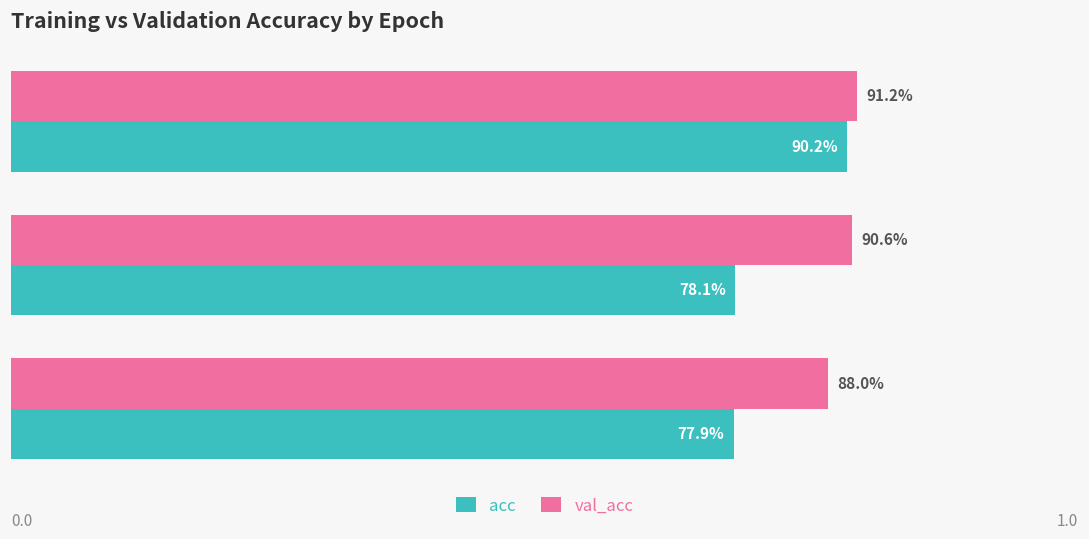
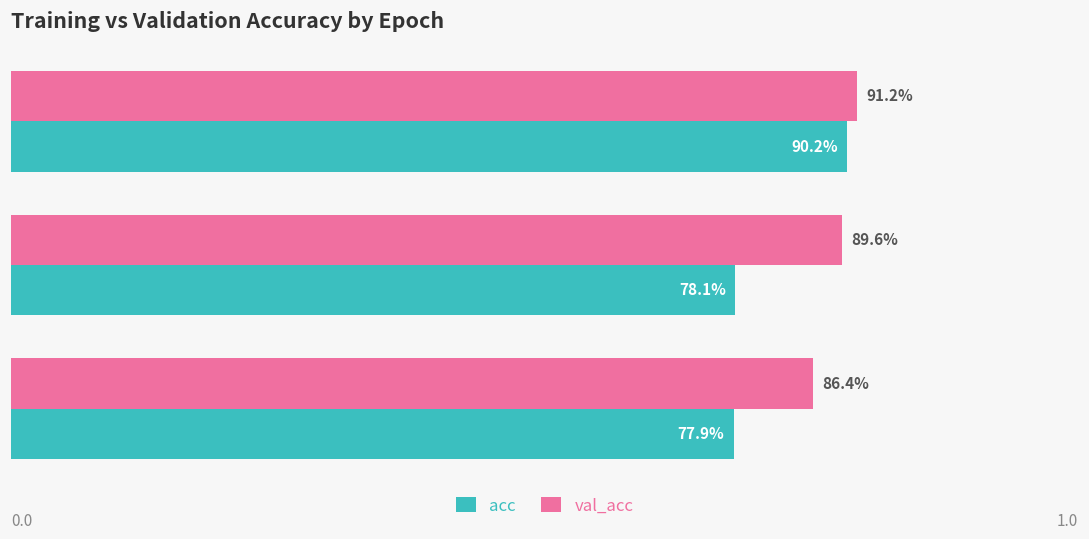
  {
    "acc": {
      "Epoch 2": "90.2%",
      "Epoch 1": "78.1%",
      "Epoch 0": "77.9%"
    },
    "val_acc": {
      "Epoch 2": "91.2%",
-     "Epoch 1": "90.6%",
-     "Epoch 0": "88.0%"
+     "Epoch 1": "89.6%",
+     "Epoch 0": "86.4%"
    }
  }
